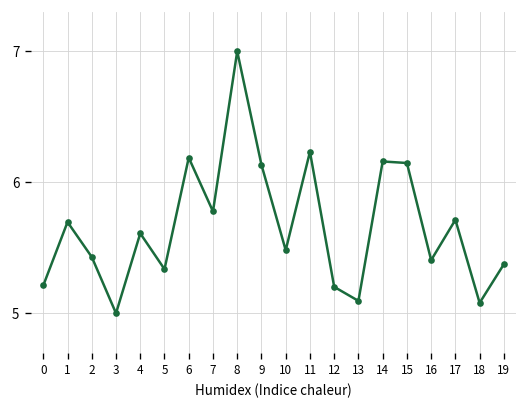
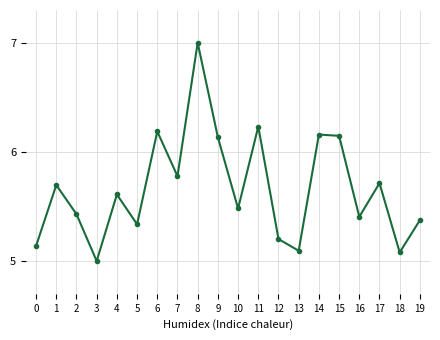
  {
-   "0": 5.21,
+   "0": 5.14,
    "1": 5.70,
    "2": 5.43,
    "3": 5.00,
    "4": 5.61,
    "5": 5.34,
    "6": 6.19,
    "7": 5.78,
    "8": 7.00,
    "9": 6.13,
    "10": 5.48,
    "11": 6.23,
    "12": 5.20,
    "13": 5.09,
    "14": 6.16,
    "15": 6.15,
    "16": 5.41,
    "17": 5.71,
    "18": 5.08,
    "19": 5.37
  }
